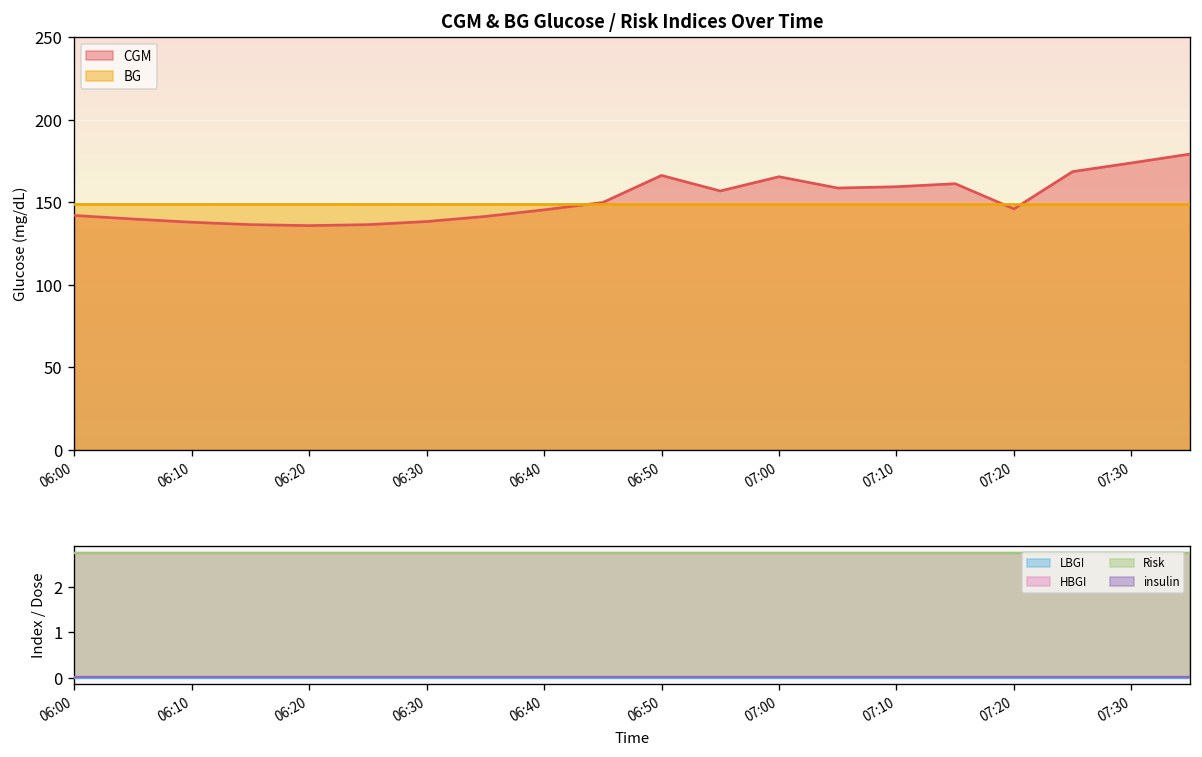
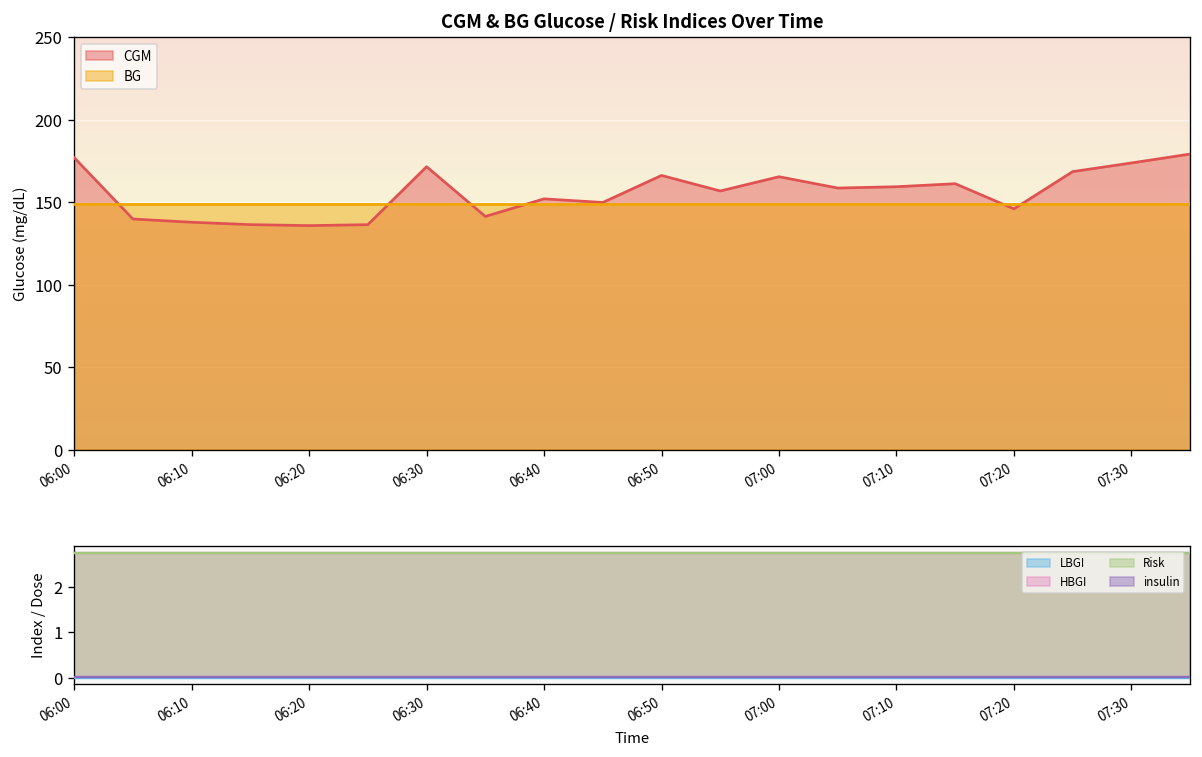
  {
    "CGM & BG Glucose / Risk Indices Over Time": {
      "CGM": {
-       "06:00": 142,
+       "06:00": 177,
        "06:10": 138,
        "06:20": 136,
-       "06:30": 138,
-       "06:40": 145,
+       "06:30": 172,
+       "06:40": 152,
        "06:50": 166,
        "07:00": 165,
        "07:10": 159,
        "07:20": 146,
        "07:30": 174
      },
      "BG": {
        "06:00": 149,
        "06:10": 149,
        "06:20": 149,
        "06:30": 149,
        "06:40": 149,
        "06:50": 149,
        "07:00": 149,
        "07:10": 149,
        "07:20": 149,
        "07:30": 149
      }
    }
  }
